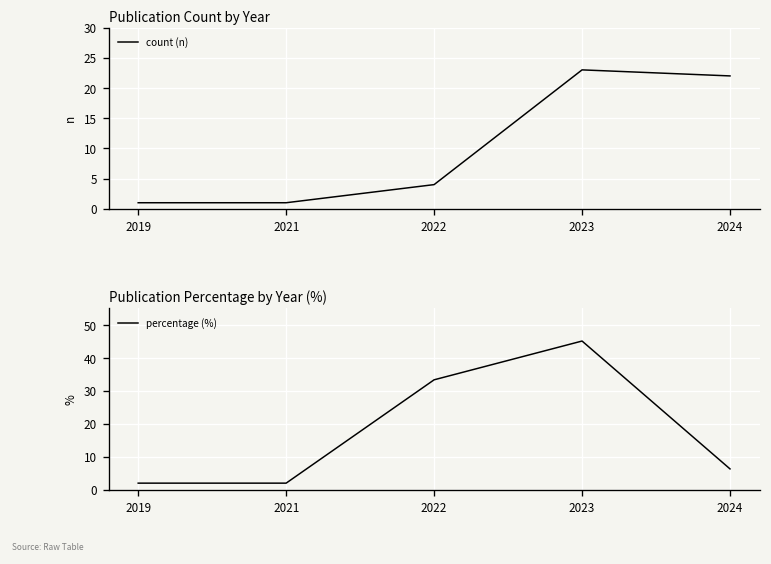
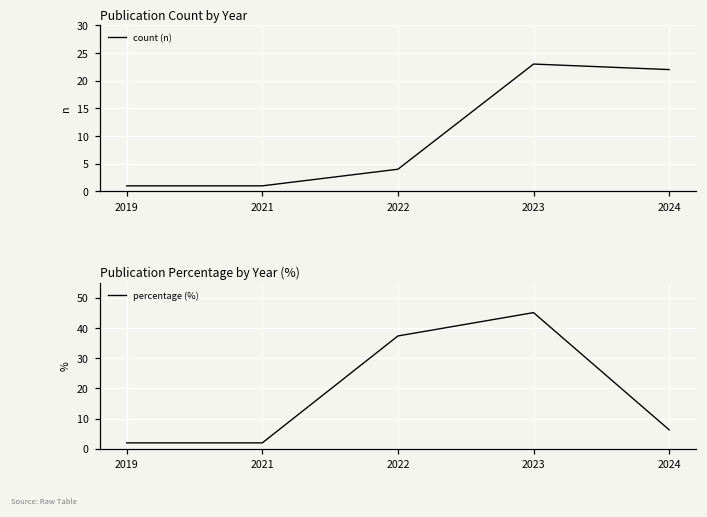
  {
    "Publication Count by Year": {
      "2019": 1,
      "2021": 1,
      "2022": 4,
      "2023": 23,
      "2024": 22
    },
    "Publication Percentage by Year (%)": {
      "2019": 2,
      "2021": 2,
-     "2022": 33,
+     "2022": 37,
      "2023": 45,
      "2024": 6
    }
  }
